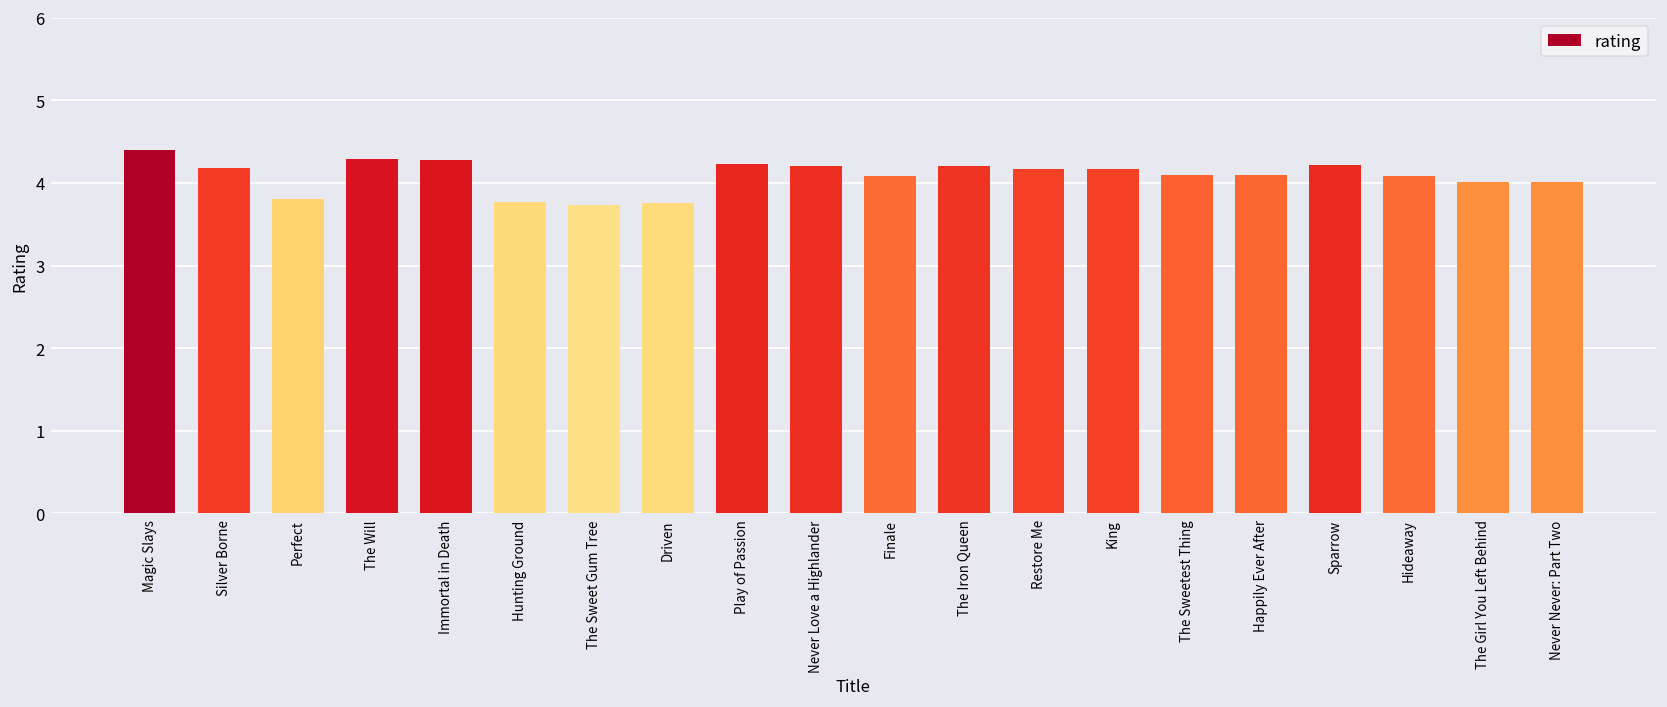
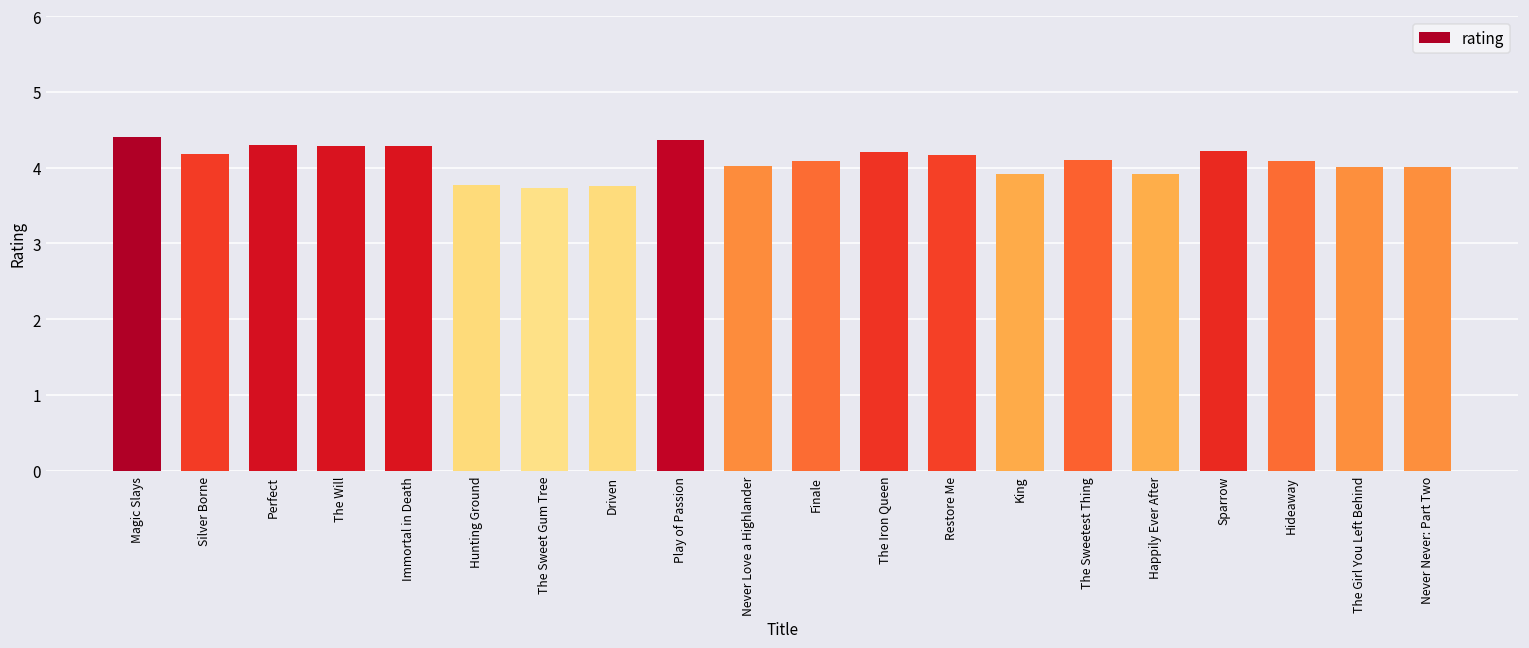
  {
    "Magic Slays": 4.4,
    "Silver Borne": 4.2,
-   "Perfect": 3.8,
+   "Perfect": 4.3,
    "The Will": 4.3,
    "Immortal in Death": 4.3,
    "Hunting Ground": 3.8,
    "The Sweet Gum Tree": 3.7,
    "Driven": 3.8,
-   "Play of Passion": 4.2,
-   "Never Love a Highlander": 4.2,
+   "Play of Passion": 4.4,
+   "Never Love a Highlander": 4.0,
    "Finale": 4.1,
    "The Iron Queen": 4.2,
    "Restore Me": 4.2,
-   "King": 4.2,
+   "King": 3.9,
    "The Sweetest Thing": 4.1,
-   "Happily Ever After": 4.1,
+   "Happily Ever After": 3.9,
    "Sparrow": 4.2,
    "Hideaway": 4.1,
    "The Girl You Left Behind": 4.0,
    "Never Never: Part Two": 4.0
  }
